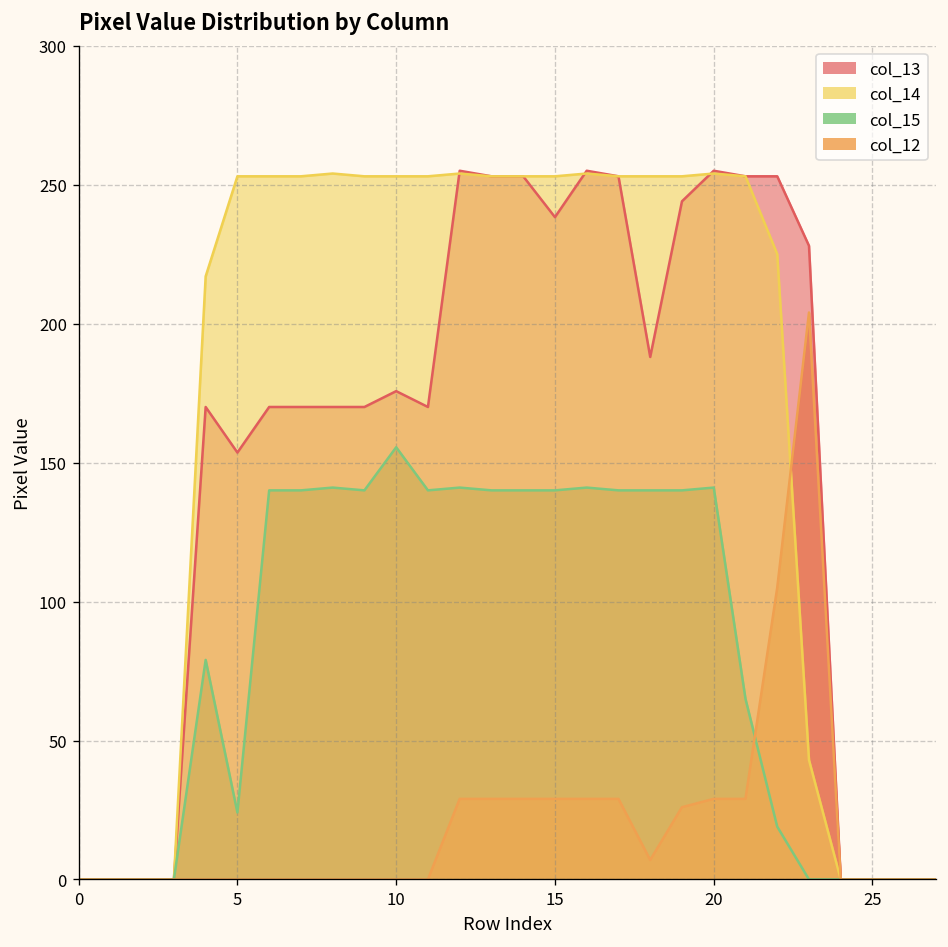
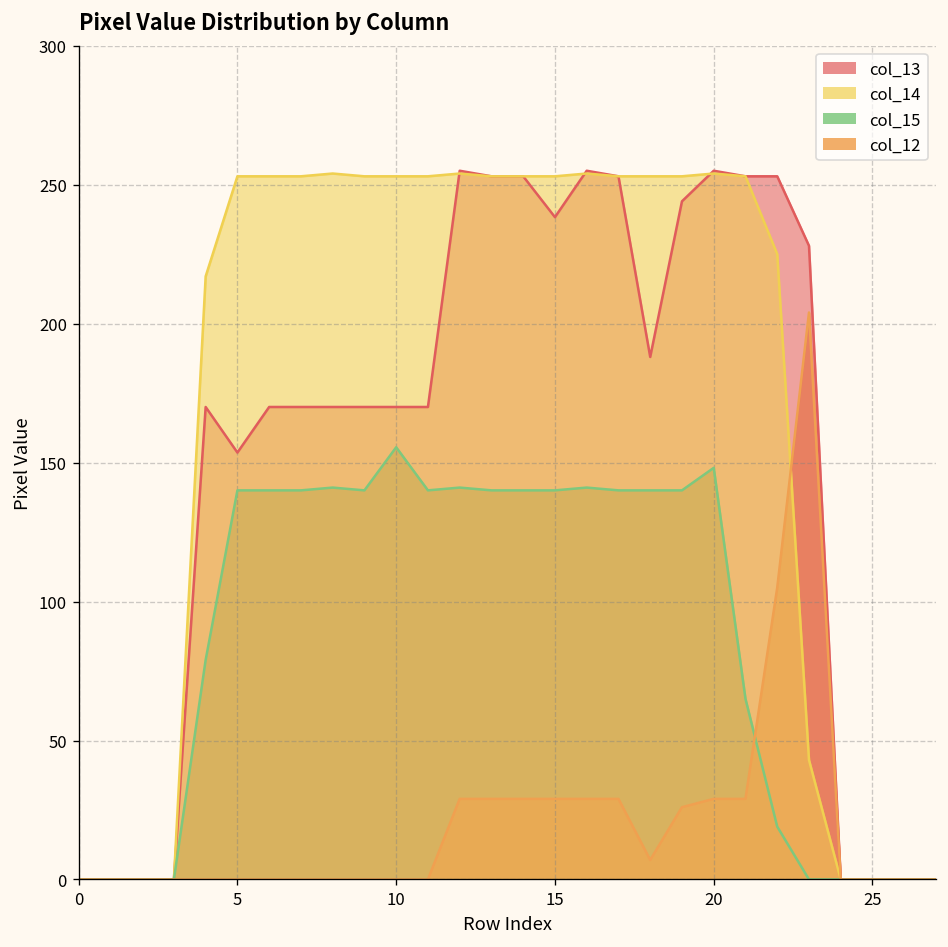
  {
    "col_15": {
-     "5": 24,
+     "5": 140,
      "10": 156,
      "15": 140,
-     "20": 141
+     "20": 148
    },
    "col_13": {
      "5": 154,
-     "10": 176,
+     "10": 170,
      "15": 238
    }
  }
